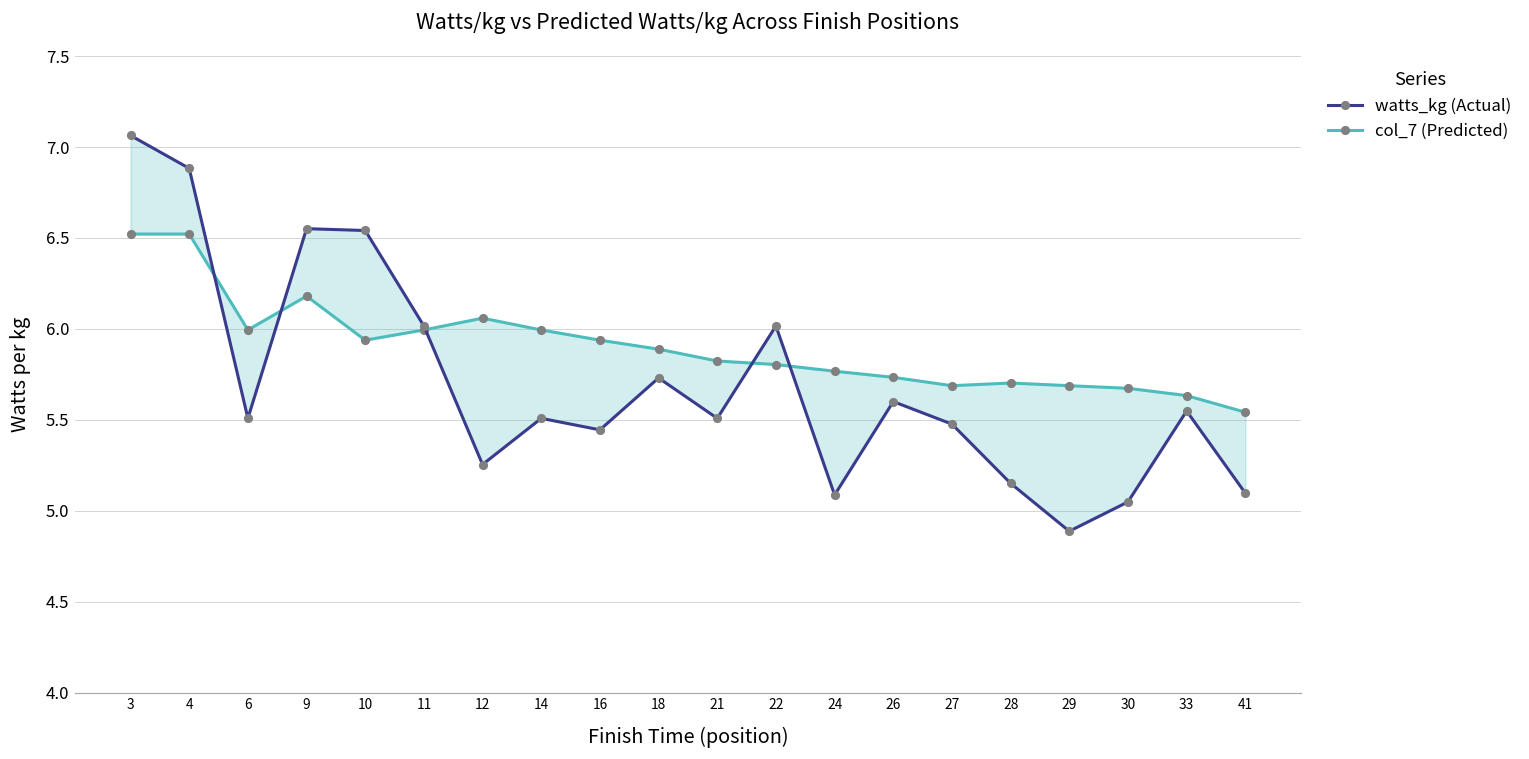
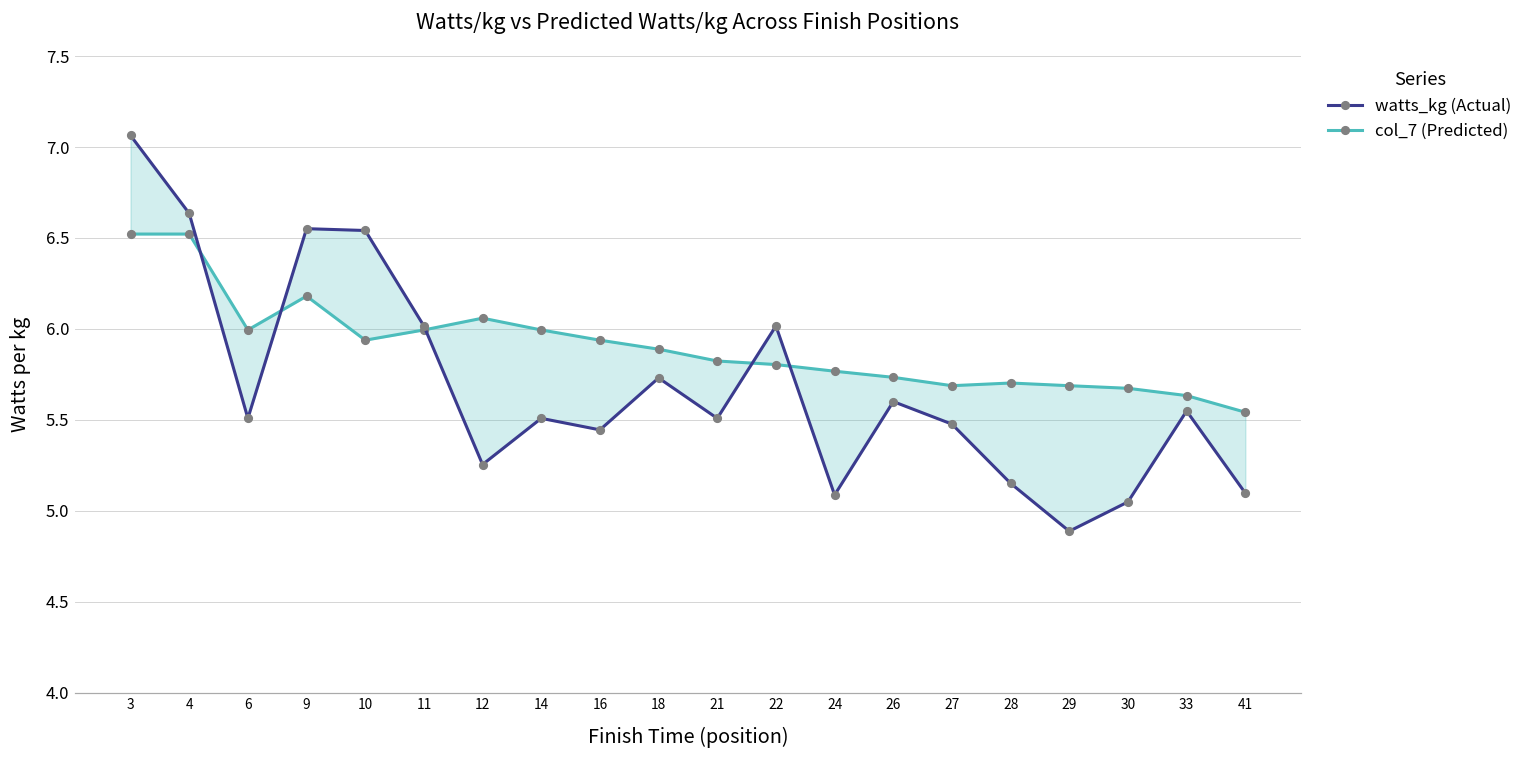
  {
    "watts_kg (Actual)": {
-     "4": 6.88,
+     "4": 6.63,
      "6": 5.51,
      "12": 5.25,
      "14": 5.51,
      "16": 5.44,
      "18": 5.73,
      "21": 5.51,
      "24": 5.09,
      "26": 5.60,
      "27": 5.48,
      "28": 5.15,
      "29": 4.89,
      "30": 5.05,
      "33": 5.55,
      "41": 5.10
    }
  }
